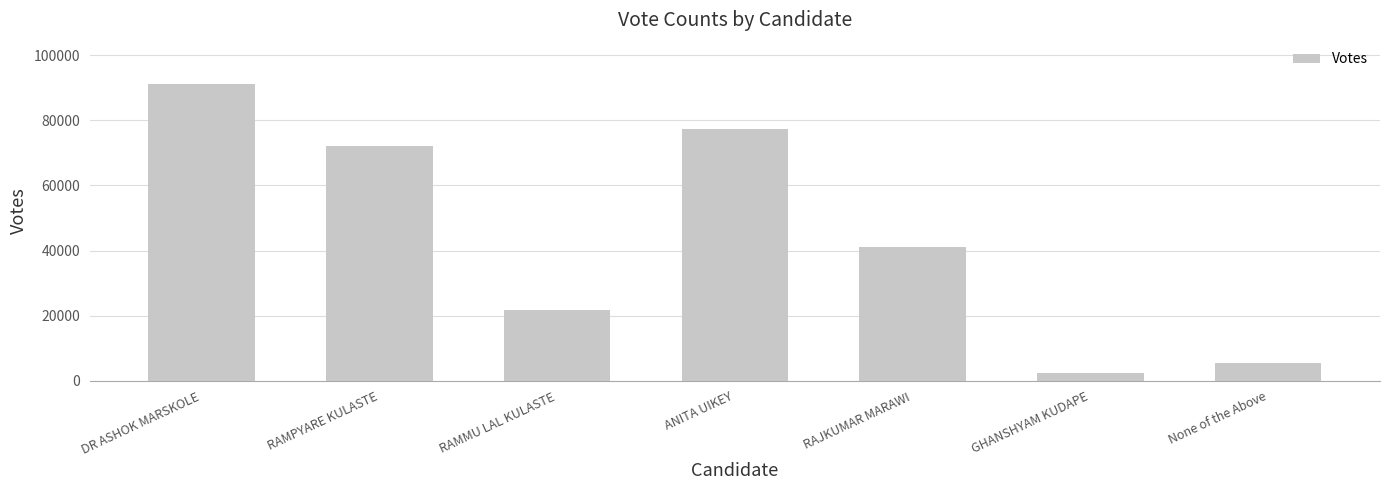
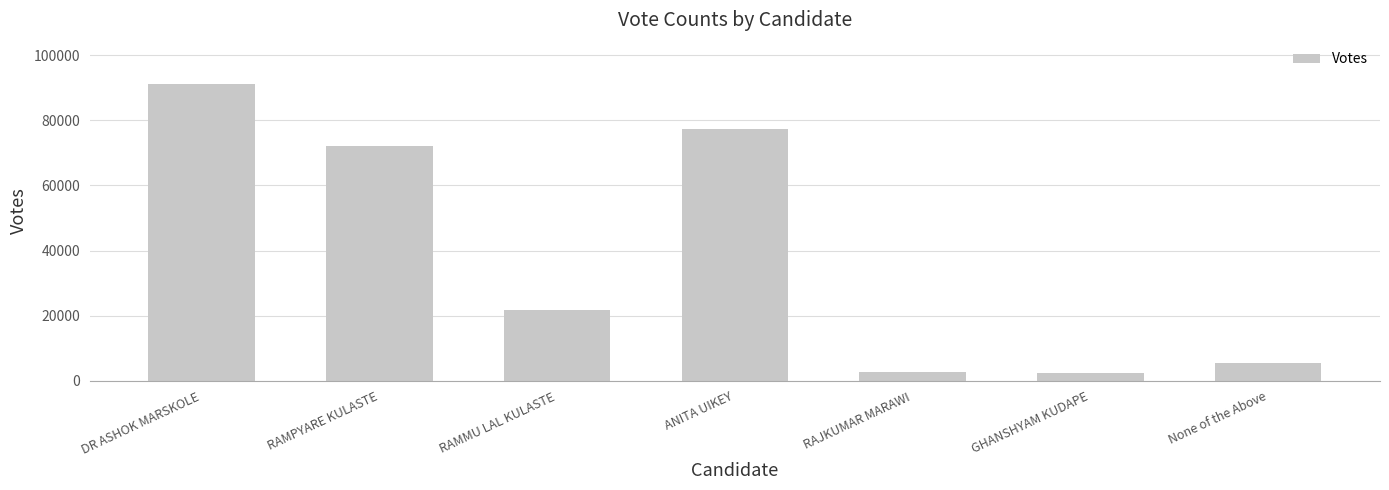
  {
    "DR ASHOK MARSKOLE": 91000,
    "RAMPYARE KULASTE": 72000,
    "RAMMU LAL KULASTE": 22000,
    "ANITA UIKEY": 77000,
-   "RAJKUMAR MARAWI": 41000,
+   "RAJKUMAR MARAWI": 3000,
    "GHANSHYAM KUDAPE": 2000,
    "None of the Above": 5000
  }
